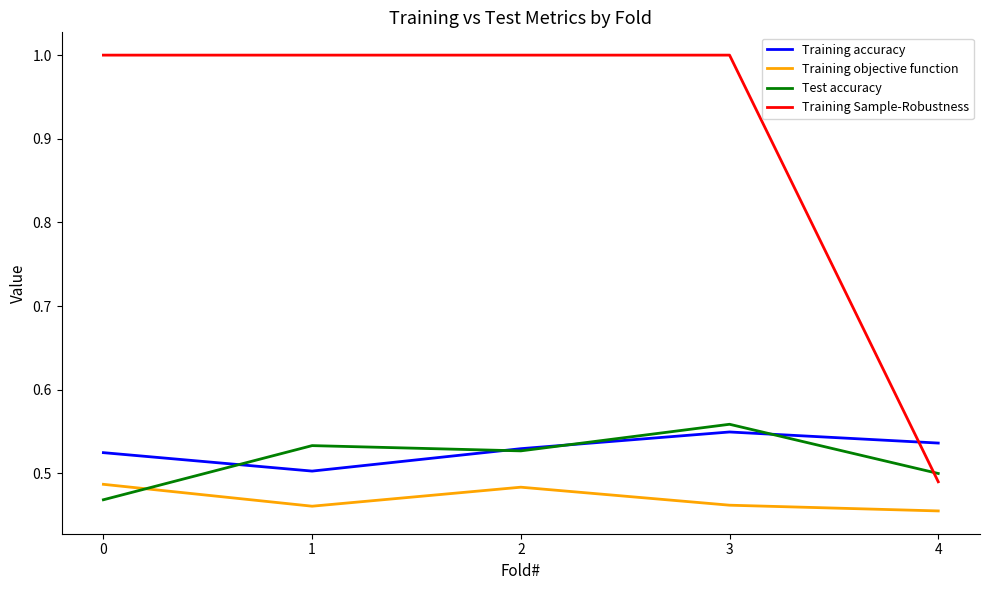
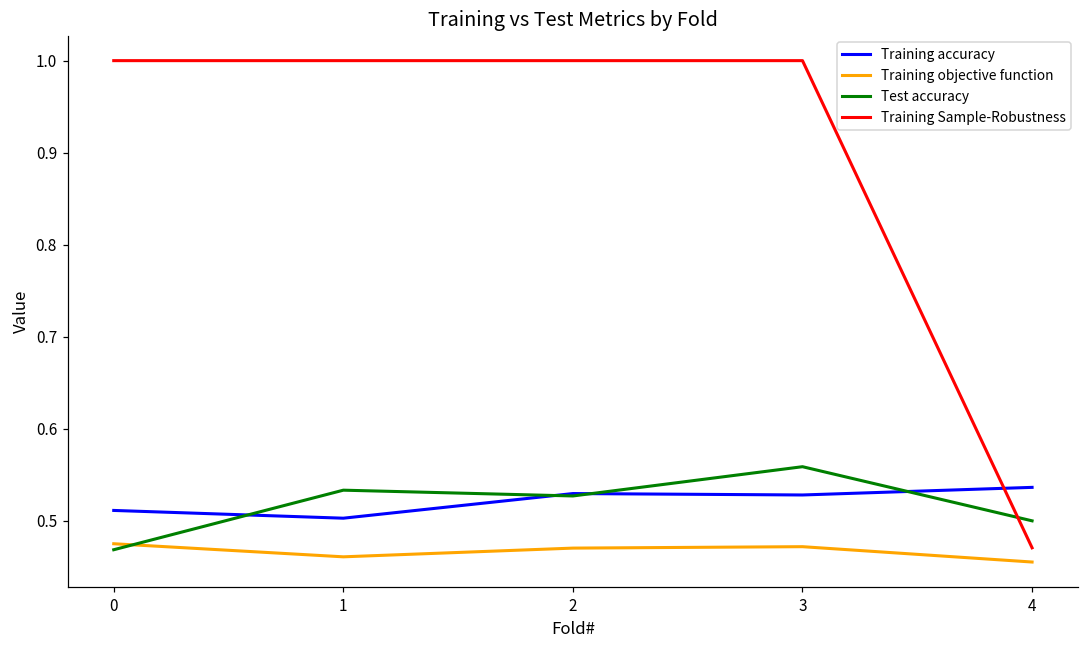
  {
    "Training accuracy": {
-     "0": 0.52,
+     "0": 0.51,
      "1": 0.50,
-     "3": 0.55,
+     "3": 0.53,
      "4": 0.54
    },
    "Training objective function": {
-     "0": 0.49,
+     "0": 0.48,
      "1": 0.46,
-     "2": 0.48,
-     "3": 0.46,
+     "2": 0.47,
+     "3": 0.47,
      "4": 0.46
    },
    "Test accuracy": {
      "0": 0.47,
      "1": 0.53,
      "3": 0.56,
      "4": 0.50
    },
    "Training Sample-Robustness": {
      "0": 1.00,
      "1": 1.00,
      "2": 1.00,
      "3": 1.00,
-     "4": 0.49
+     "4": 0.47
    }
  }
